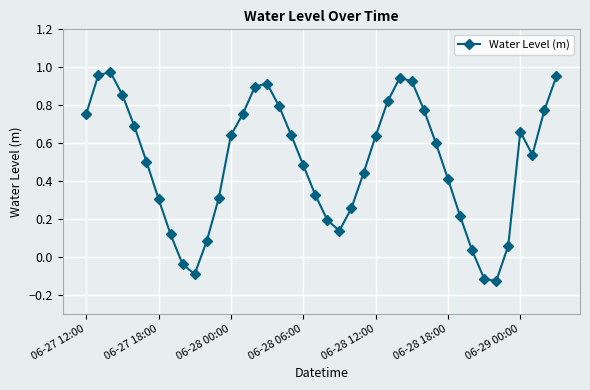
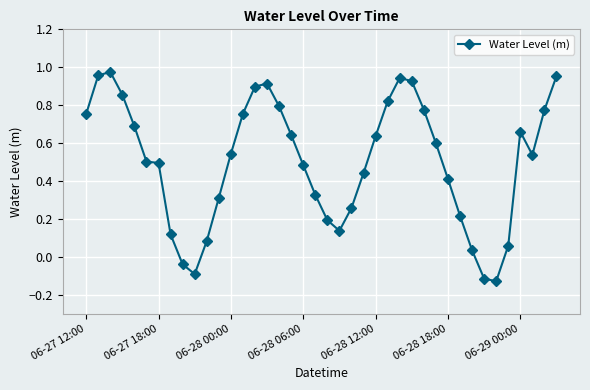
  {
    "06-27 12:00": 0.75,
-   "06-27 18:00": 0.31,
-   "06-28 00:00": 0.64,
+   "06-27 18:00": 0.50,
+   "06-28 00:00": 0.54,
    "06-28 06:00": 0.48,
    "06-28 12:00": 0.64,
    "06-28 18:00": 0.41,
    "06-29 00:00": 0.66
  }
